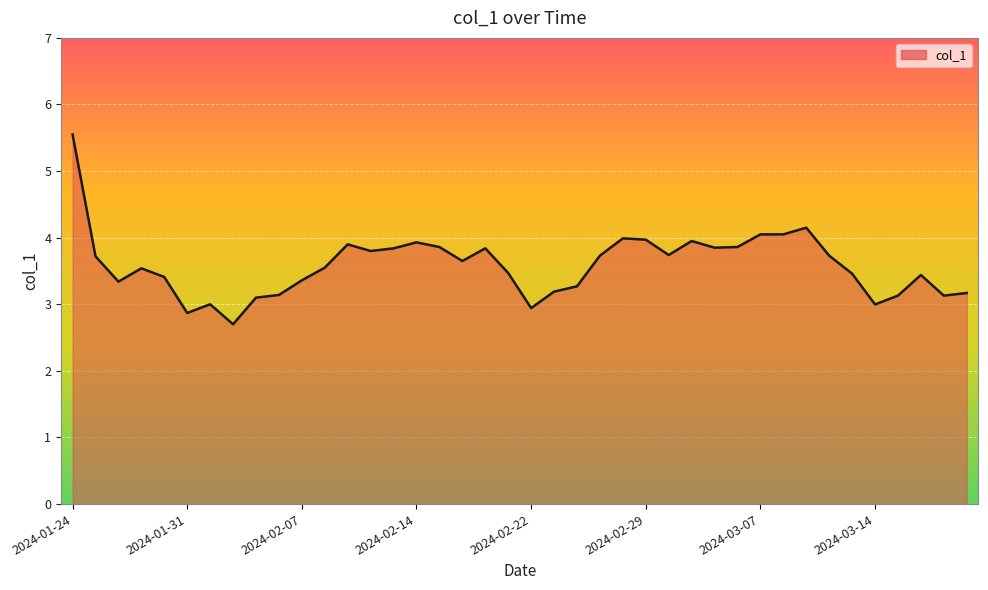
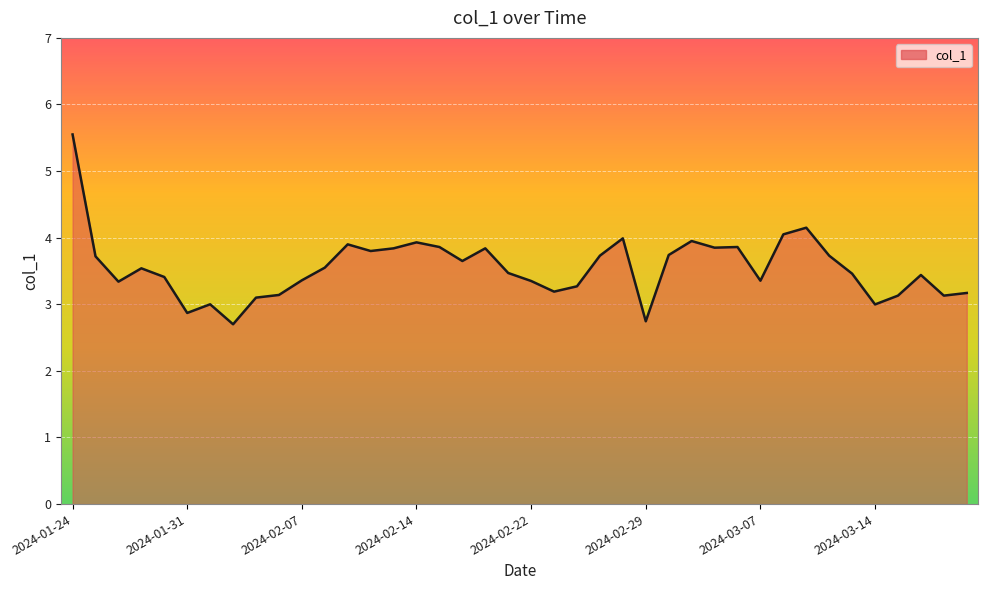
  {
    "2024-01-24": 5.6,
    "2024-01-31": 2.9,
    "2024-02-07": 3.4,
    "2024-02-14": 3.9,
-   "2024-02-22": 2.9,
-   "2024-02-29": 4.0,
-   "2024-03-07": 4.1,
+   "2024-02-22": 3.3,
+   "2024-02-29": 2.7,
+   "2024-03-07": 3.4,
    "2024-03-14": 3.0
  }
